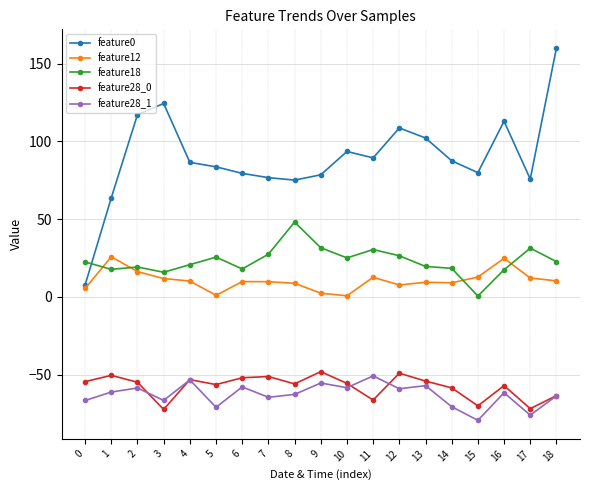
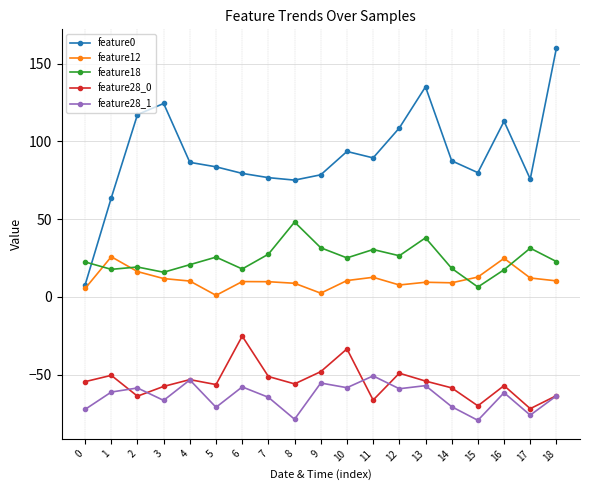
  {
    "feature0": {
      "0": 8,
      "1": 64,
      "2": 117,
      "3": 124,
      "4": 87,
      "5": 84,
      "6": 79,
      "7": 77,
      "8": 75,
      "9": 79,
      "10": 94,
      "11": 89,
      "12": 109,
-     "13": 102,
+     "13": 135,
      "14": 88,
      "15": 80,
      "16": 113,
      "17": 76,
      "18": 160
    },
    "feature12": {
      "0": 5,
      "1": 26,
      "2": 16,
      "3": 12,
      "4": 10,
      "5": 1,
      "6": 10,
      "7": 10,
      "8": 9,
      "9": 2,
-     "10": 1,
+     "10": 11,
      "11": 13,
      "12": 8,
      "13": 9,
      "14": 9,
      "15": 13,
      "16": 25,
      "17": 12,
      "18": 10
    },
    "feature18": {
      "0": 23,
      "1": 18,
      "2": 19,
      "3": 16,
      "4": 21,
      "5": 26,
      "6": 18,
      "7": 28,
      "8": 48,
      "9": 32,
      "10": 25,
      "11": 31,
      "12": 27,
-     "13": 20,
+     "13": 38,
      "14": 18,
-     "15": 1,
+     "15": 6,
      "16": 18,
      "17": 31,
      "18": 23
    },
    "feature28_0": {
      "0": -55,
      "1": -50,
-     "2": -55,
-     "3": -72,
+     "2": -64,
+     "3": -58,
      "5": -56,
-     "6": -52,
+     "6": -25,
      "7": -51,
      "8": -56,
      "9": -48,
-     "10": -56,
+     "10": -33,
      "11": -66,
      "12": -49,
      "13": -54,
      "14": -59,
      "15": -70,
      "16": -57,
      "17": -72
    },
    "feature28_1": {
-     "0": -67,
+     "0": -72,
      "1": -61,
      "2": -59,
      "3": -67,
      "5": -71,
      "6": -58,
      "7": -65,
-     "8": -63,
+     "8": -79,
      "9": -55,
      "10": -58,
      "11": -51,
      "12": -59,
      "13": -57,
      "14": -71,
      "15": -79,
      "16": -62,
      "17": -76
    }
  }
